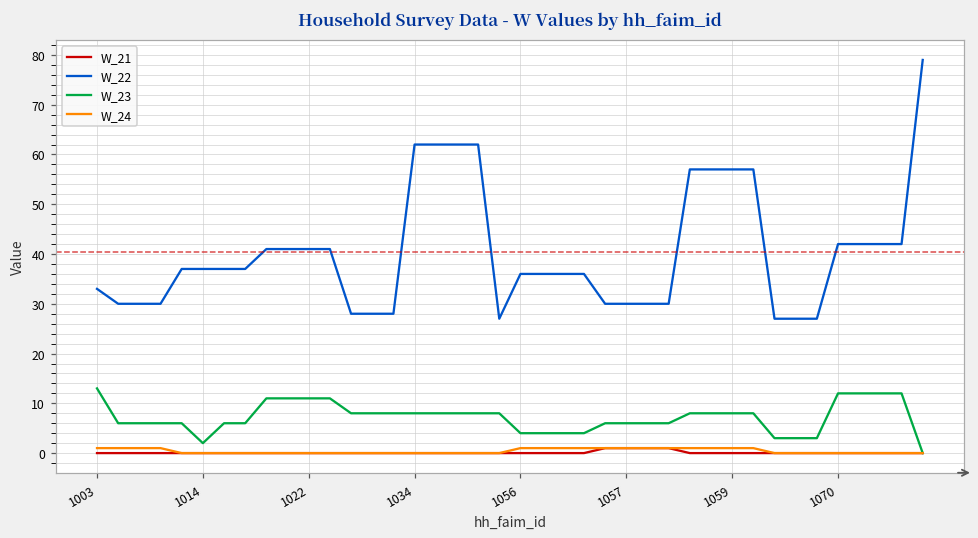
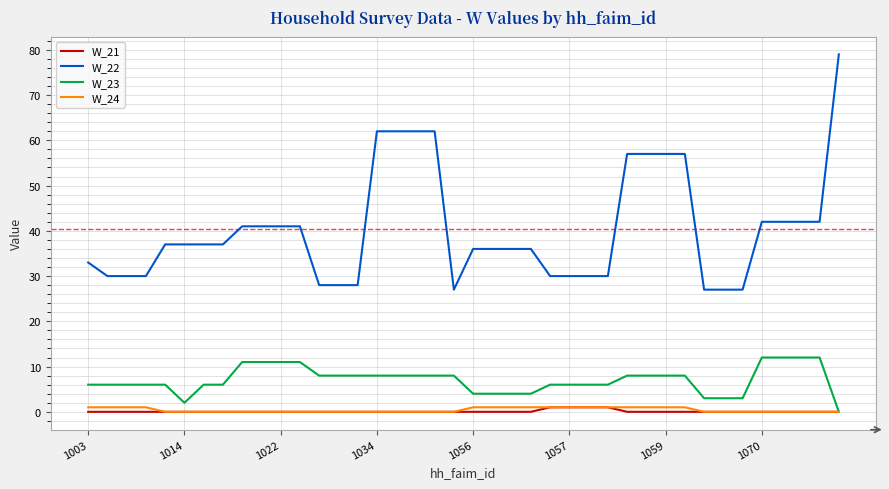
  {
    "W_21": {
      "1003": 0,
      "1056": 0,
      "1059": 0
    },
    "W_22": {
      "1003": 33,
      "1014": 37,
      "1022": 41,
      "1034": 62,
      "1056": 36,
      "1057": 30,
      "1059": 57,
      "1070": 42
    },
    "W_23": {
-     "1003": 13,
+     "1003": 6,
      "1014": 2,
      "1022": 11,
      "1034": 8,
      "1056": 4,
      "1057": 6,
      "1059": 8,
      "1070": 12
    },
    "W_24": {
      "1003": 1,
      "1056": 1,
      "1059": 1
    }
  }
